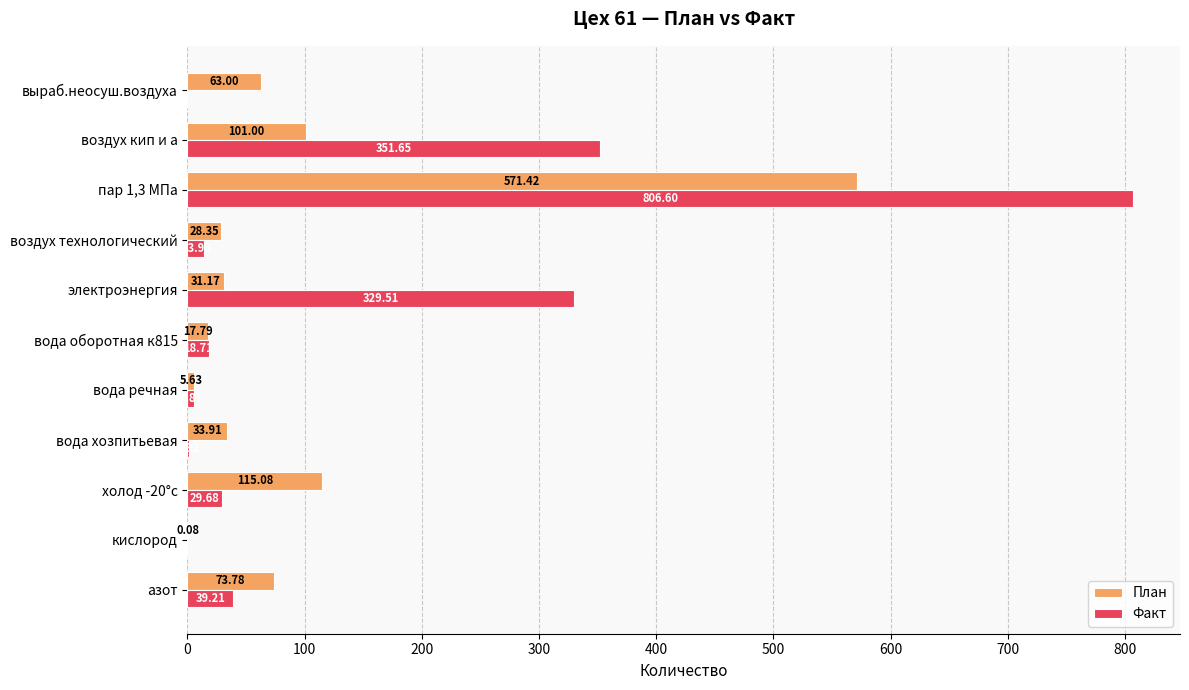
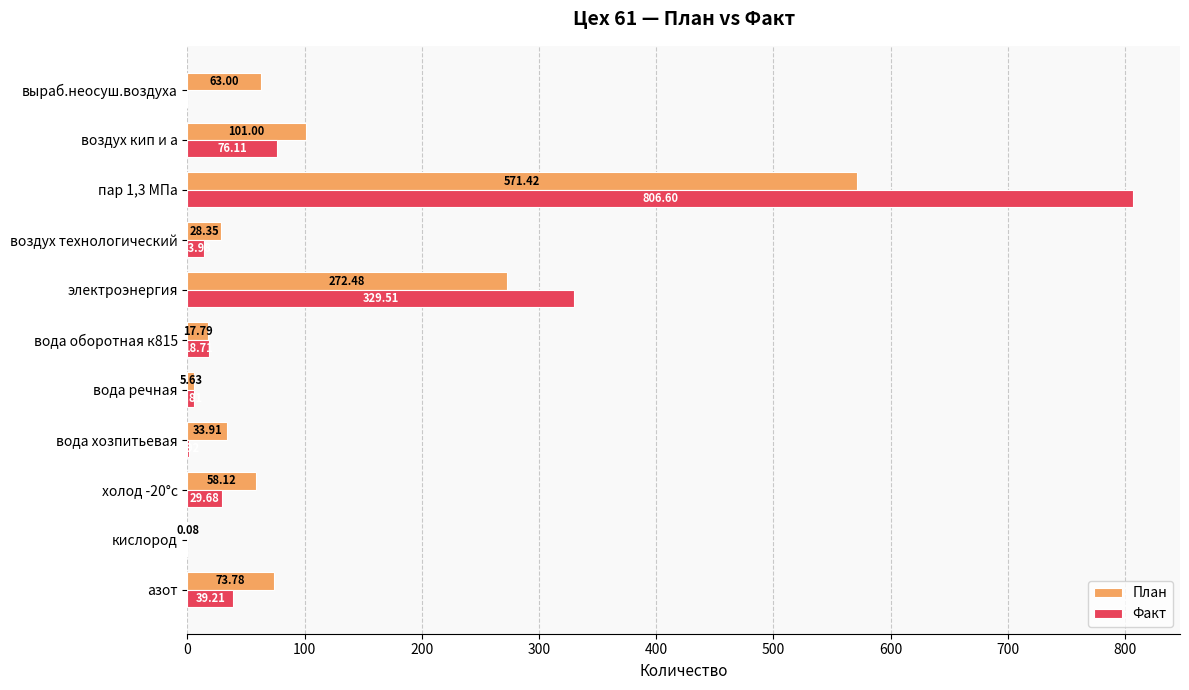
  {
    "План": {
      "выраб.неосуш.воздуха": 63.00,
      "воздух кип и а": 101.00,
      "пар 1,3 МПа": 571.42,
      "воздух технологический": 28.35,
-     "электроэнергия": 31.17,
+     "электроэнергия": 272.48,
      "вода оборотная к815": 17.79,
      "вода речная": 5.63,
      "вода хозпитьевая": 33.91,
-     "холод -20°с": 115.08,
+     "холод -20°с": 58.12,
      "кислород": 0.08,
      "азот": 73.78
    },
    "Факт": {
-     "воздух кип и а": 351.65,
+     "воздух кип и а": 76.11,
      "пар 1,3 МПа": 806.60,
      "электроэнергия": 329.51,
      "вода оборотная к815": 18.71,
      "холод -20°с": 29.68,
      "азот": 39.21
    }
  }
